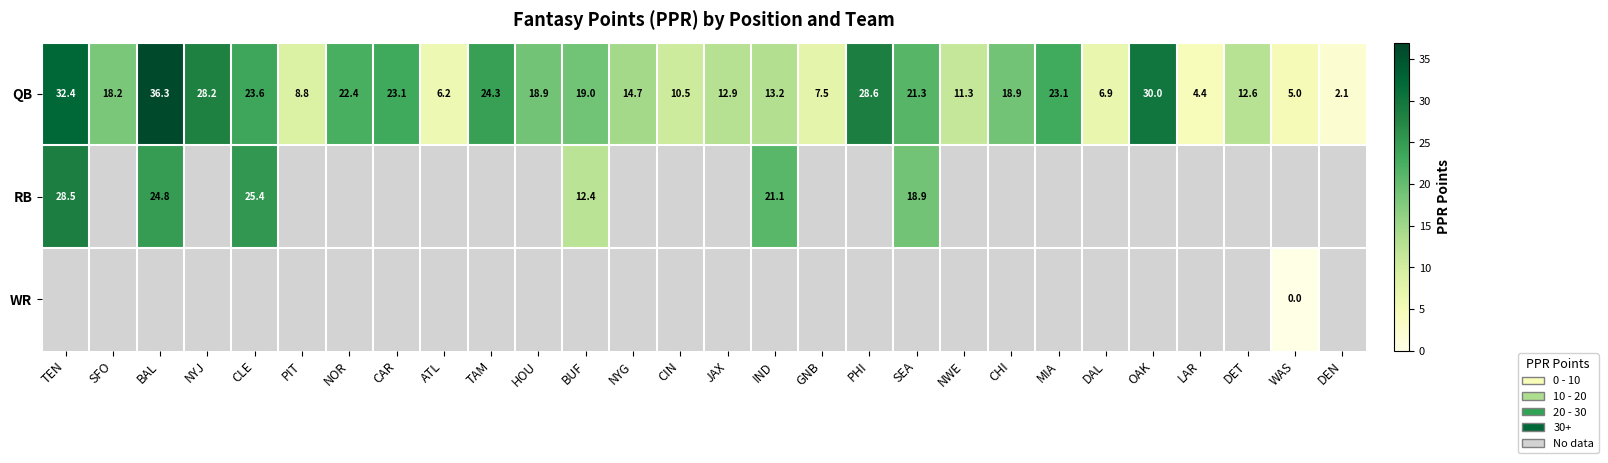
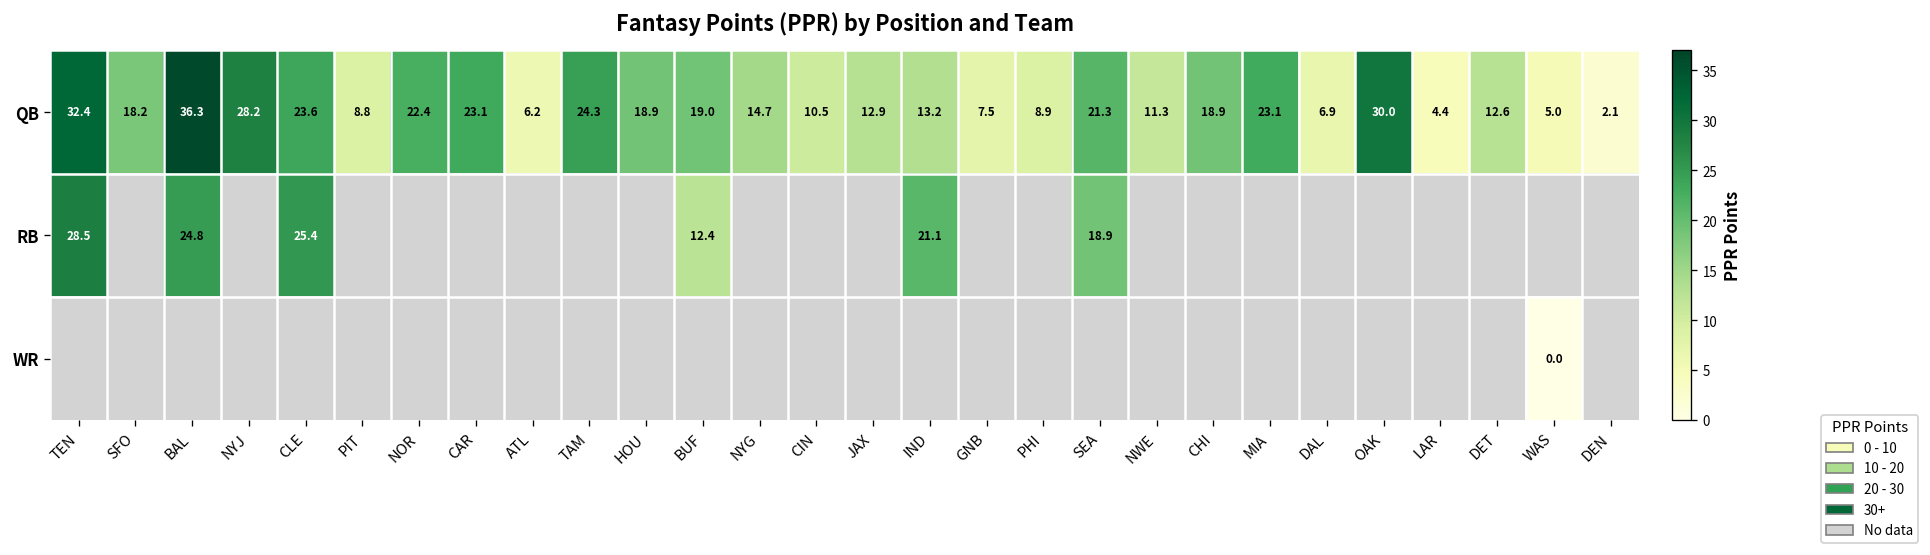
  {
    "QB": {
      "TEN": 32.4,
      "SFO": 18.2,
      "BAL": 36.3,
      "NYJ": 28.2,
      "CLE": 23.6,
      "PIT": 8.8,
      "NOR": 22.4,
      "CAR": 23.1,
      "ATL": 6.2,
      "TAM": 24.3,
      "HOU": 18.9,
      "BUF": 19.0,
      "NYG": 14.7,
      "CIN": 10.5,
      "JAX": 12.9,
      "IND": 13.2,
      "GNB": 7.5,
-     "PHI": 28.6,
+     "PHI": 8.9,
      "SEA": 21.3,
      "NWE": 11.3,
      "CHI": 18.9,
      "MIA": 23.1,
      "DAL": 6.9,
      "OAK": 30.0,
      "LAR": 4.4,
      "DET": 12.6,
      "WAS": 5.0,
      "DEN": 2.1
    },
    "RB": {
      "TEN": 28.5,
      "BAL": 24.8,
      "CLE": 25.4,
      "BUF": 12.4,
      "IND": 21.1,
      "SEA": 18.9
    },
    "WR": {
      "WAS": 0.0
    }
  }
